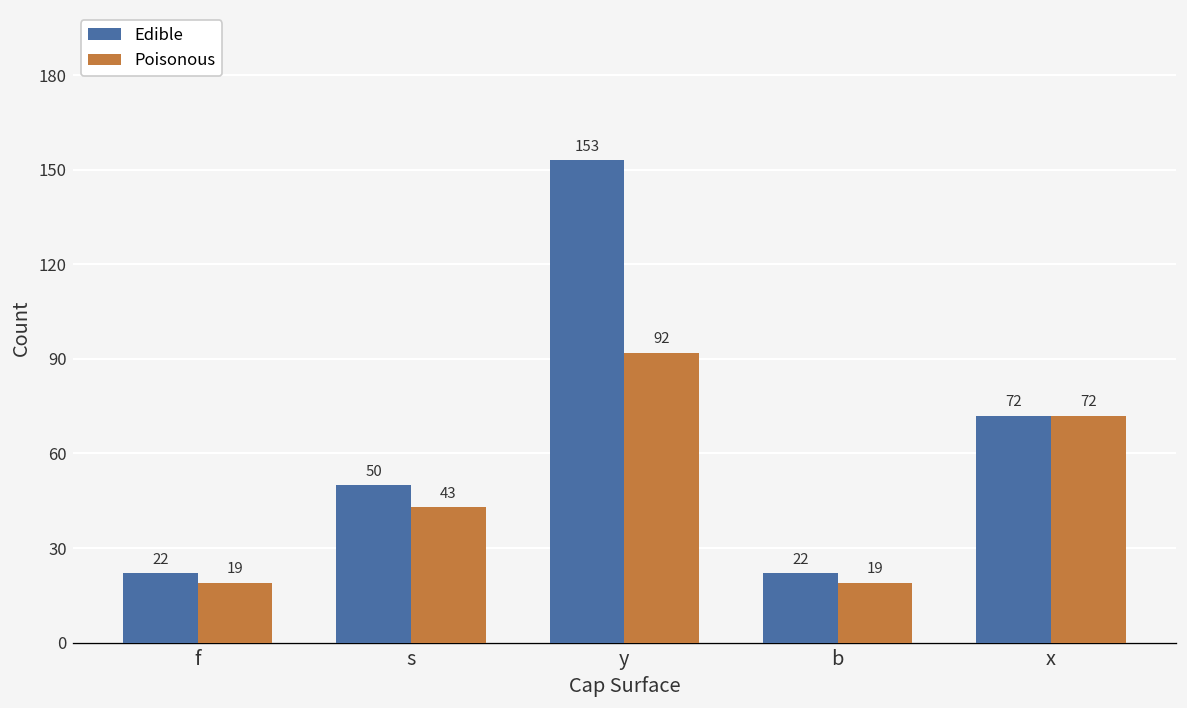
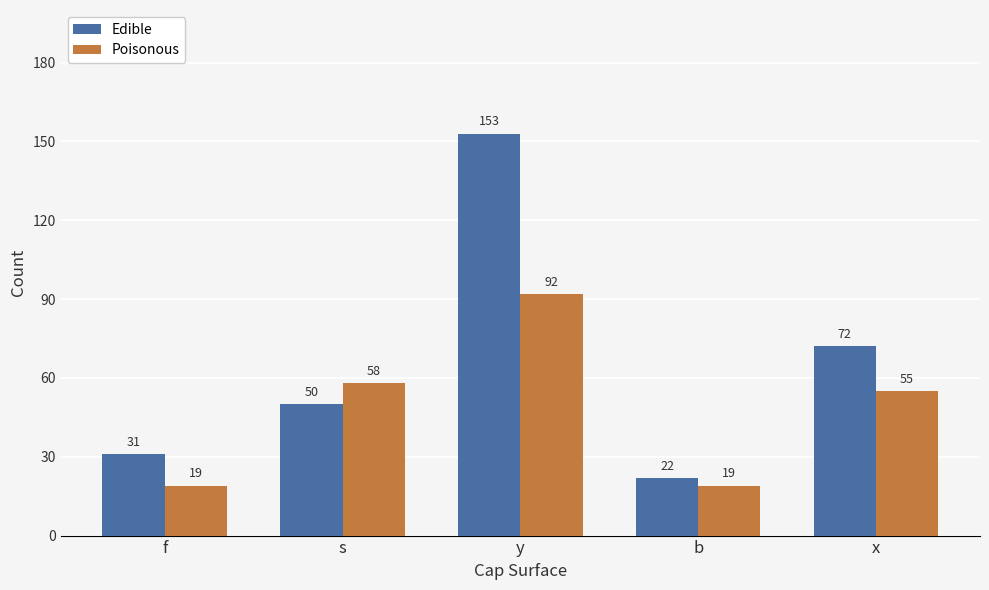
  {
    "Edible": {
-     "f": 22,
+     "f": 31,
      "s": 50,
      "y": 153,
      "b": 22,
      "x": 72
    },
    "Poisonous": {
      "f": 19,
-     "s": 43,
+     "s": 58,
      "y": 92,
      "b": 19,
-     "x": 72
+     "x": 55
    }
  }
